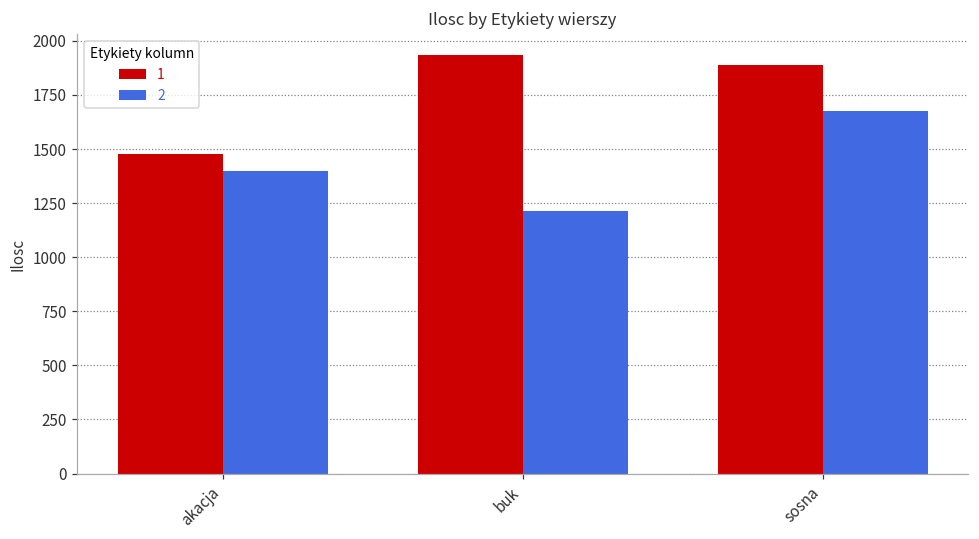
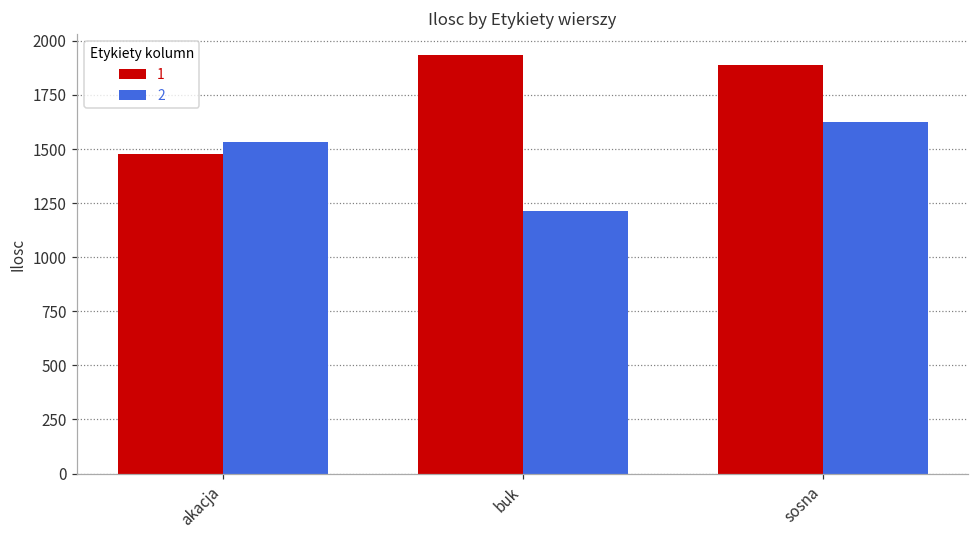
  {
    "1": {
      "akacja": 1480,
      "buk": 1930,
      "sosna": 1890
    },
    "2": {
-     "akacja": 1400,
+     "akacja": 1530,
      "buk": 1210,
-     "sosna": 1680
+     "sosna": 1620
    }
  }
